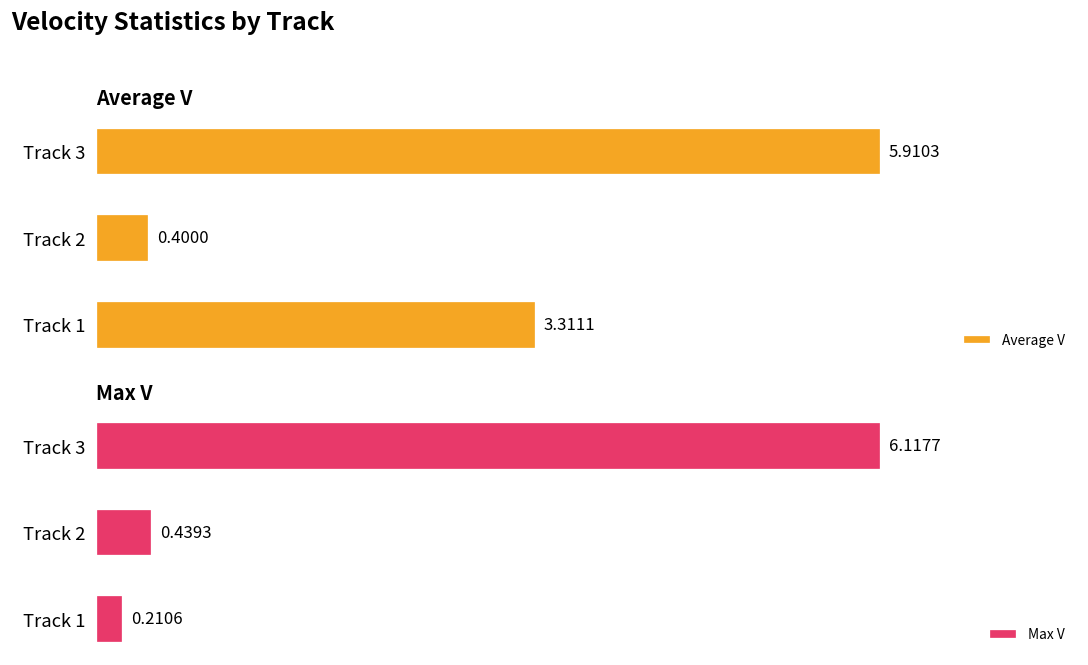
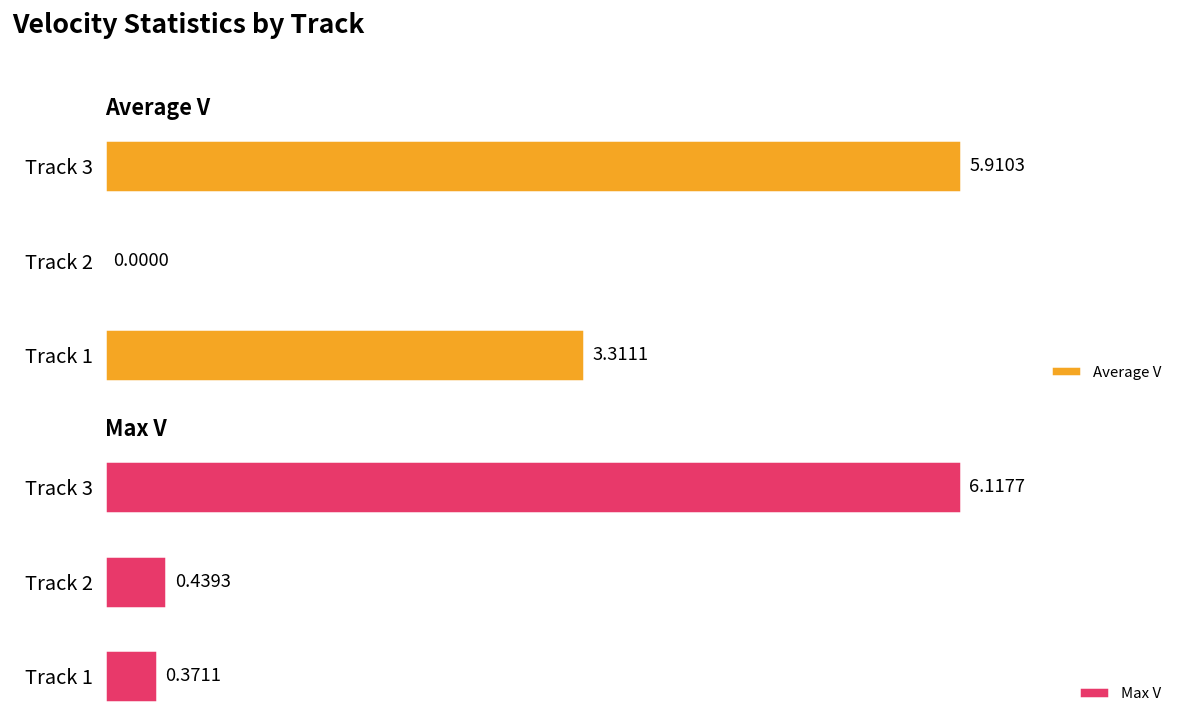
  {
    "Average V": {
      "Track 3": 5.9103,
-     "Track 2": 0.4000,
+     "Track 2": 0.0000,
      "Track 1": 3.3111
    },
    "Max V": {
      "Track 3": 6.1177,
      "Track 2": 0.4393,
-     "Track 1": 0.2106
+     "Track 1": 0.3711
    }
  }
